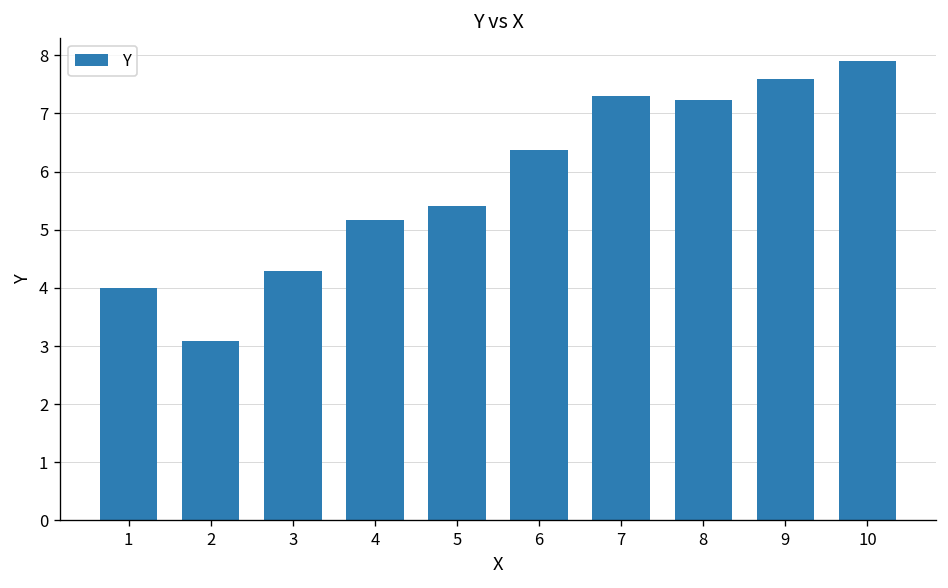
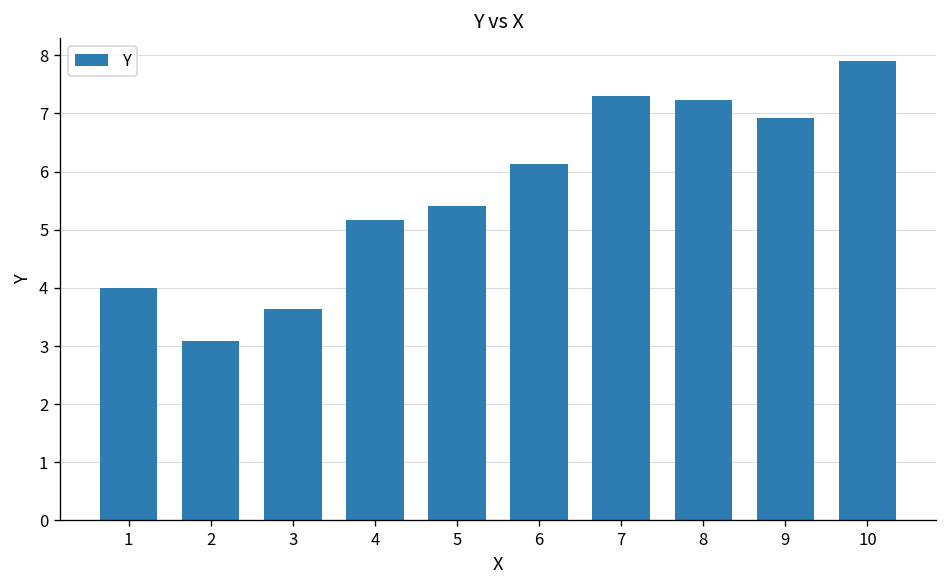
  {
    "1": 4.0,
    "2": 3.1,
-   "3": 4.3,
+   "3": 3.6,
    "4": 5.2,
    "5": 5.4,
-   "6": 6.4,
+   "6": 6.1,
    "7": 7.3,
    "8": 7.2,
-   "9": 7.6,
+   "9": 6.9,
    "10": 7.9
  }
